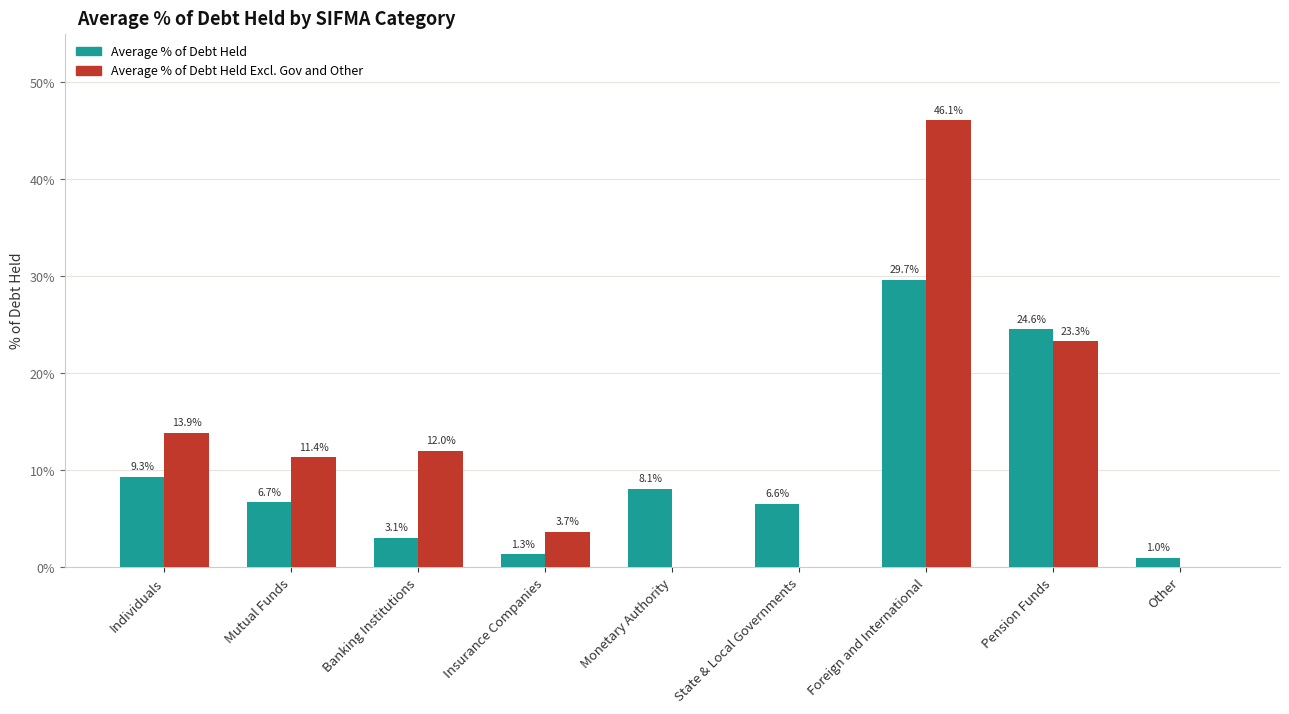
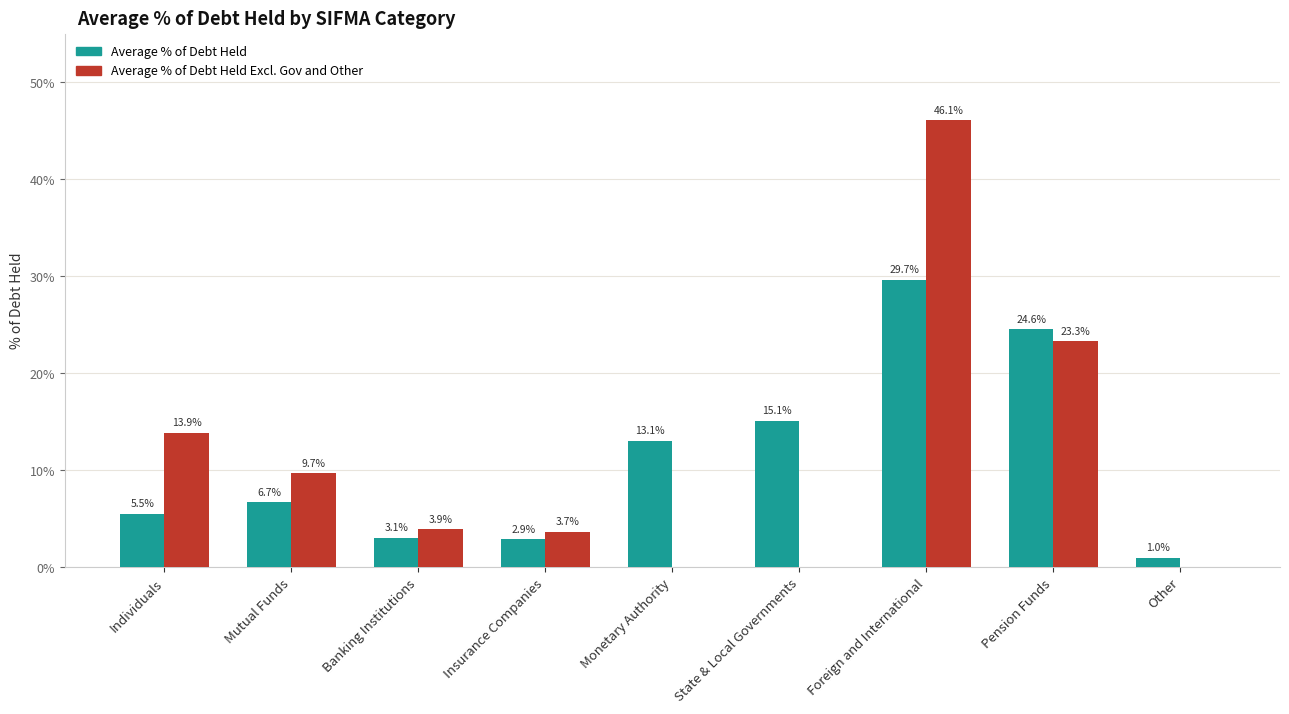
  {
    "Average % of Debt Held": {
-     "Individuals": "9.3%",
+     "Individuals": "5.5%",
      "Mutual Funds": "6.7%",
      "Banking Institutions": "3.1%",
-     "Insurance Companies": "1.3%",
-     "Monetary Authority": "8.1%",
-     "State & Local Governments": "6.6%",
+     "Insurance Companies": "2.9%",
+     "Monetary Authority": "13.1%",
+     "State & Local Governments": "15.1%",
      "Foreign and International": "29.7%",
      "Pension Funds": "24.6%",
      "Other": "1.0%"
    },
    "Average % of Debt Held Excl. Gov and Other": {
      "Individuals": "13.9%",
-     "Mutual Funds": "11.4%",
-     "Banking Institutions": "12.0%",
+     "Mutual Funds": "9.7%",
+     "Banking Institutions": "3.9%",
      "Insurance Companies": "3.7%",
      "Foreign and International": "46.1%",
      "Pension Funds": "23.3%"
    }
  }
